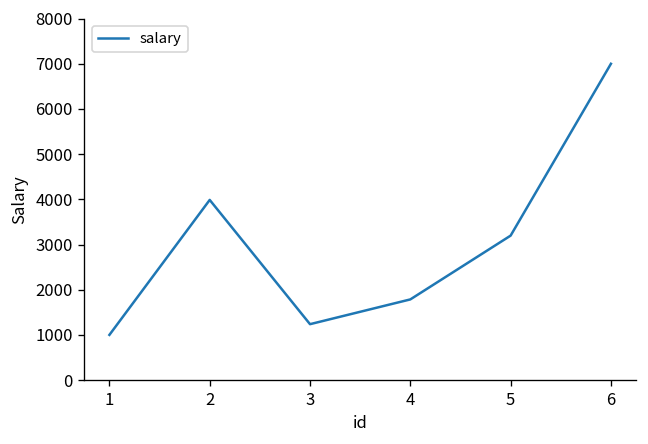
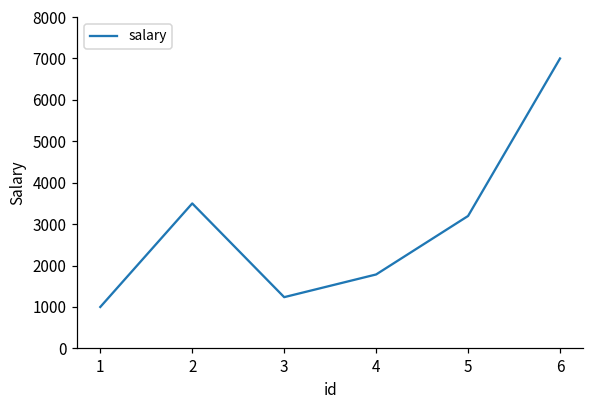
  {
    "1": 1000,
-   "2": 4000,
+   "2": 3500,
    "3": 1200,
    "4": 1800,
    "5": 3200,
    "6": 7000
  }
